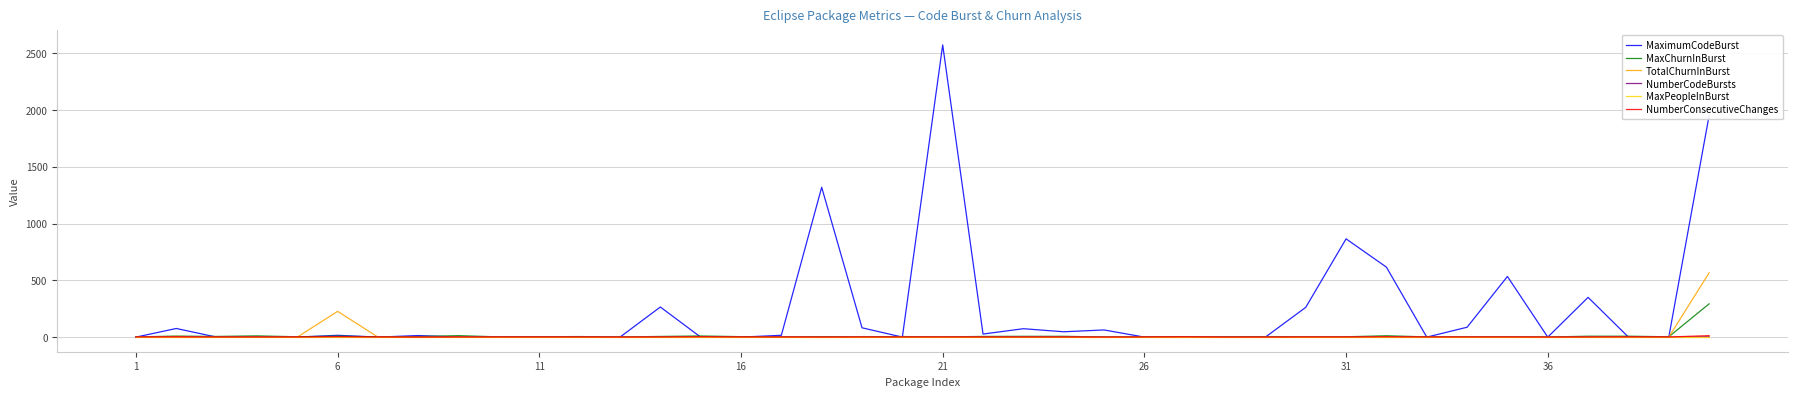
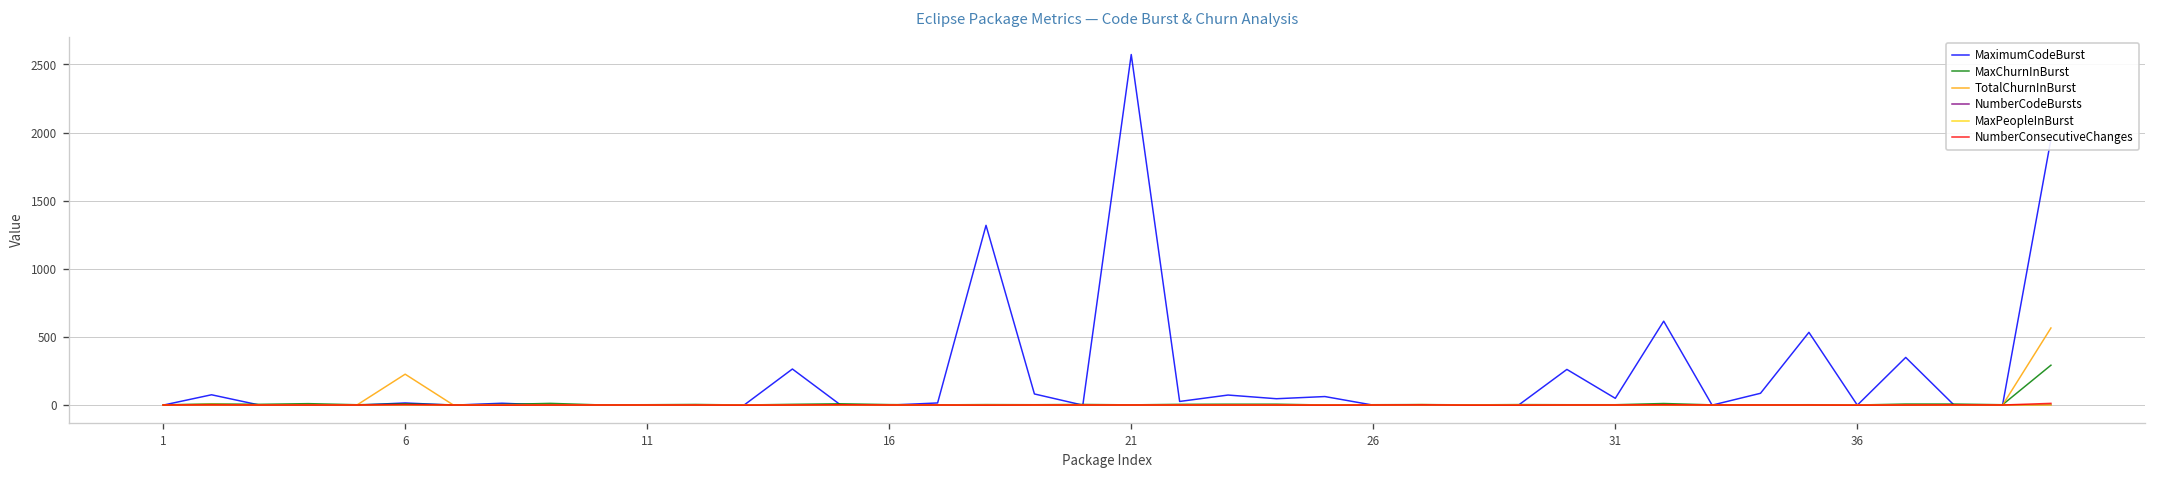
  {
    "MaximumCodeBurst": {
      "21": 2570,
-     "31": 870
+     "31": 50
    }
  }
